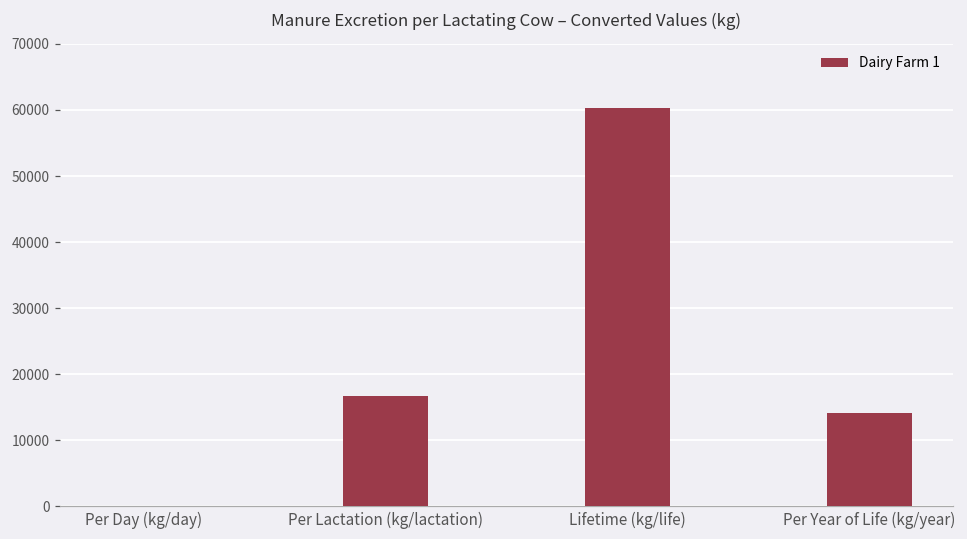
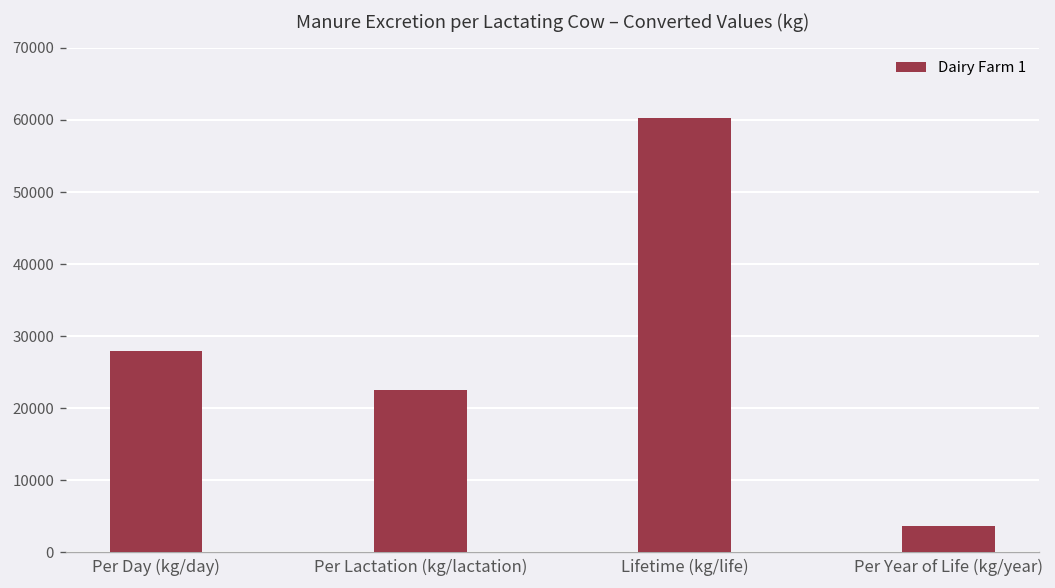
  {
-   "Per Day (kg/day)": 0,
-   "Per Lactation (kg/lactation)": 17000,
+   "Per Day (kg/day)": 28000,
+   "Per Lactation (kg/lactation)": 22000,
    "Lifetime (kg/life)": 60000,
-   "Per Year of Life (kg/year)": 14000
+   "Per Year of Life (kg/year)": 4000
  }
